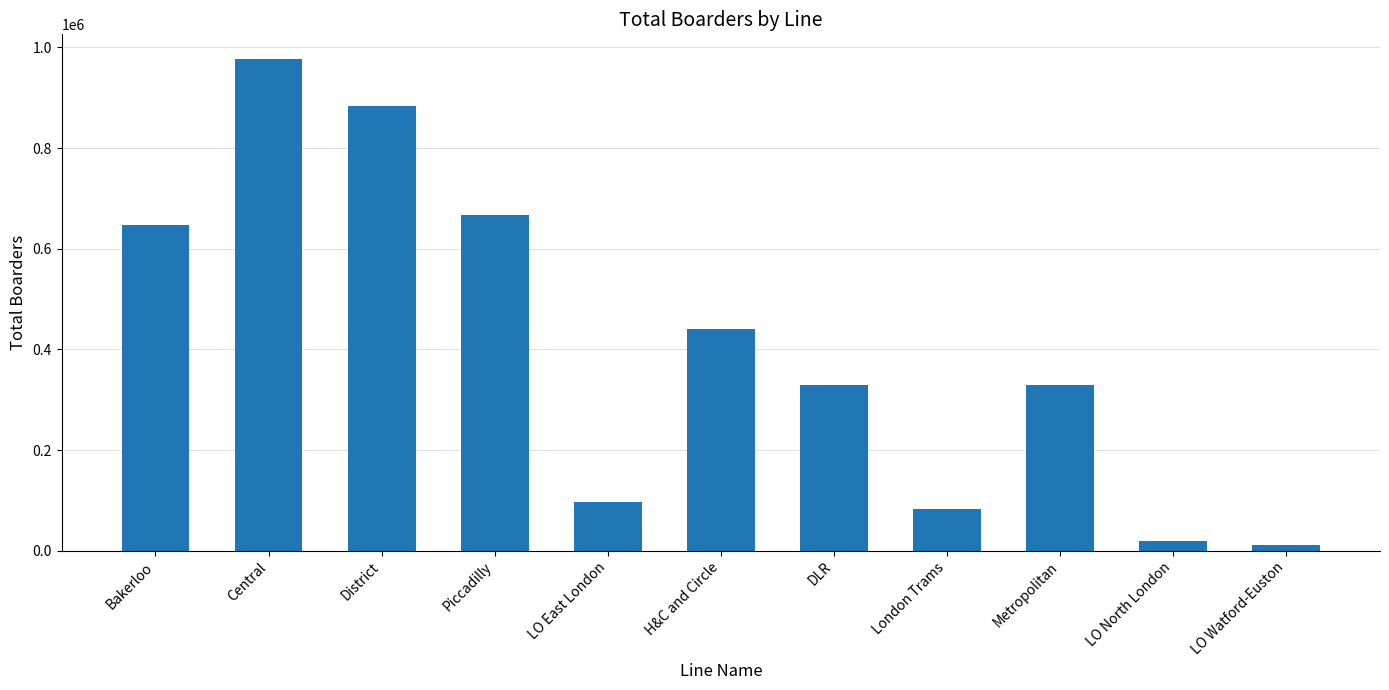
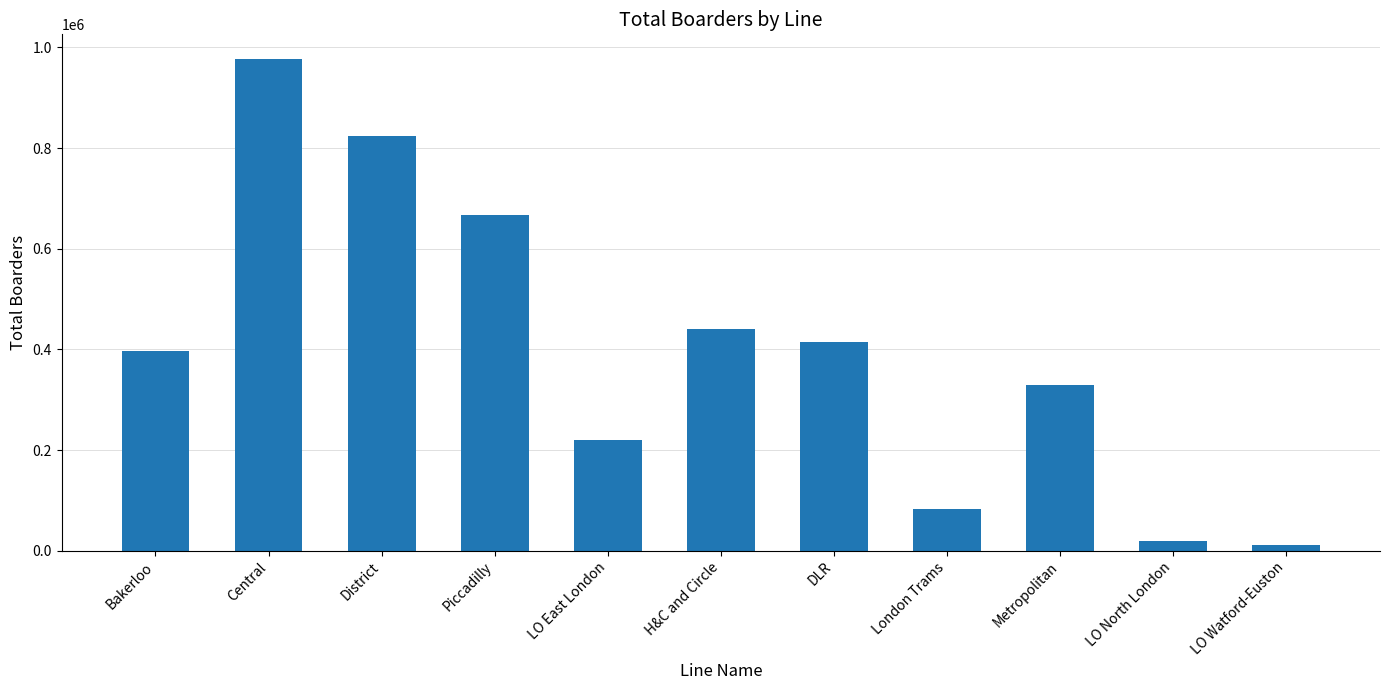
  {
-   "Bakerloo": 650000,
+   "Bakerloo": 400000,
    "Central": 980000,
-   "District": 880000,
+   "District": 820000,
    "Piccadilly": 670000,
-   "LO East London": 100000,
+   "LO East London": 220000,
    "H&C and Circle": 440000,
-   "DLR": 330000,
+   "DLR": 410000,
    "London Trams": 80000,
    "Metropolitan": 330000,
    "LO North London": 20000,
    "LO Watford-Euston": 10000
  }
